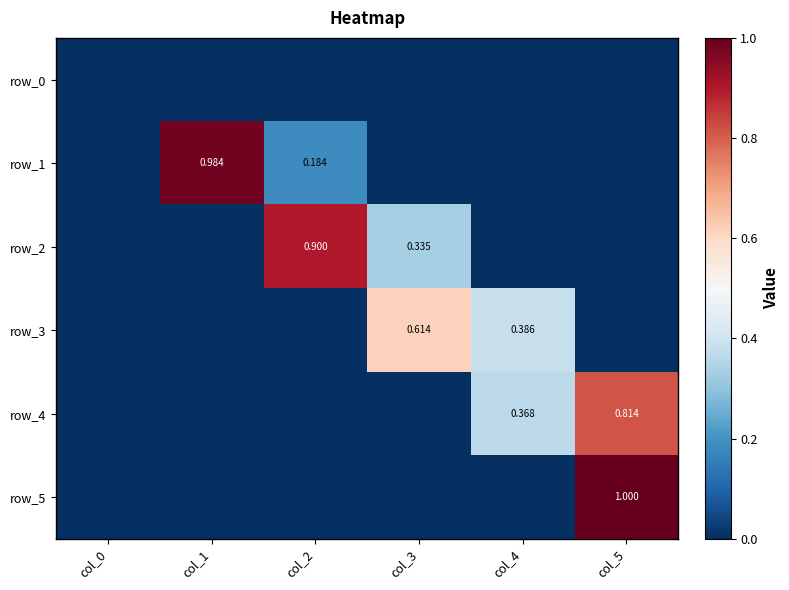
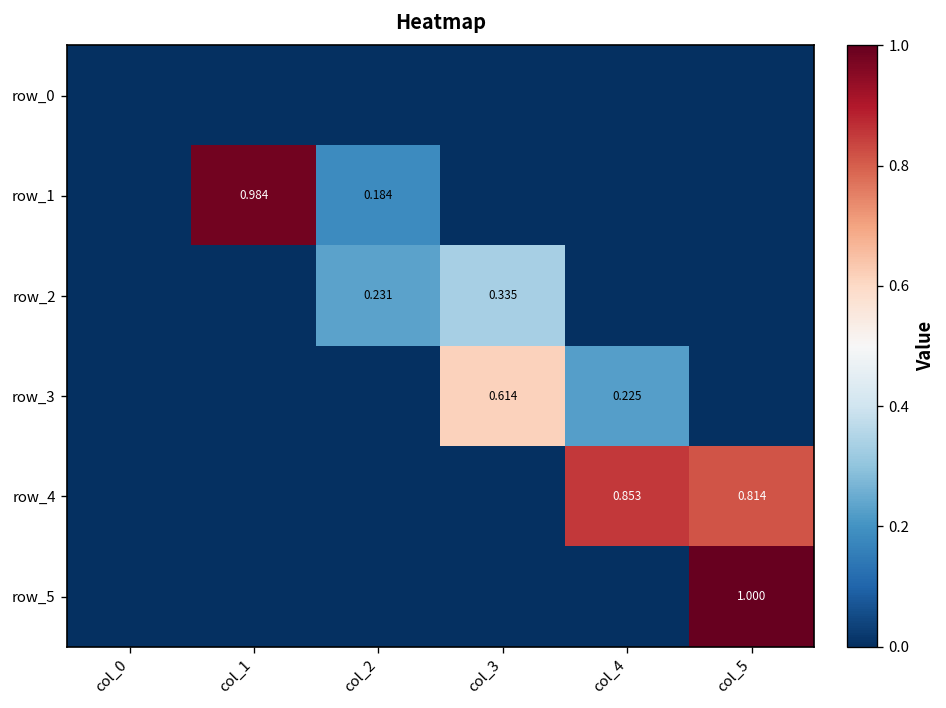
  {
    "row_1": {
      "col_1": 0.984,
      "col_2": 0.184
    },
    "row_2": {
-     "col_2": 0.900,
+     "col_2": 0.231,
      "col_3": 0.335
    },
    "row_3": {
      "col_3": 0.614,
-     "col_4": 0.386
+     "col_4": 0.225
    },
    "row_4": {
-     "col_4": 0.368,
+     "col_4": 0.853,
      "col_5": 0.814
    },
    "row_5": {
      "col_5": 1.000
    }
  }
